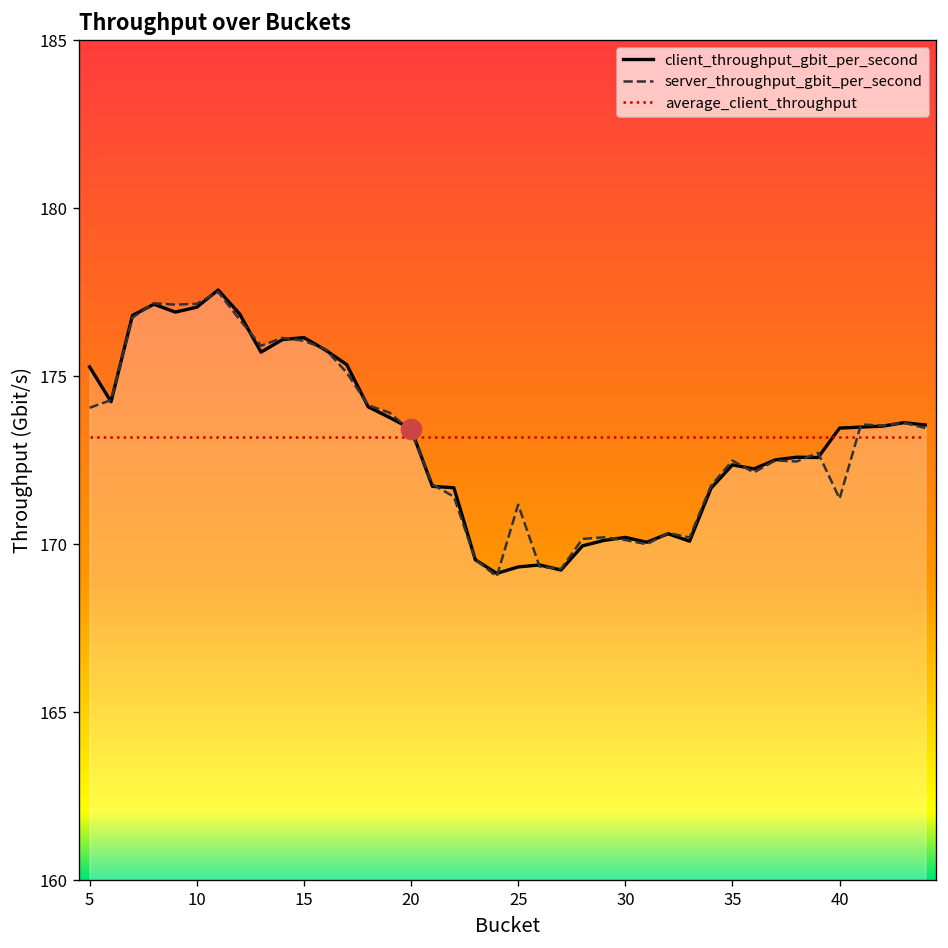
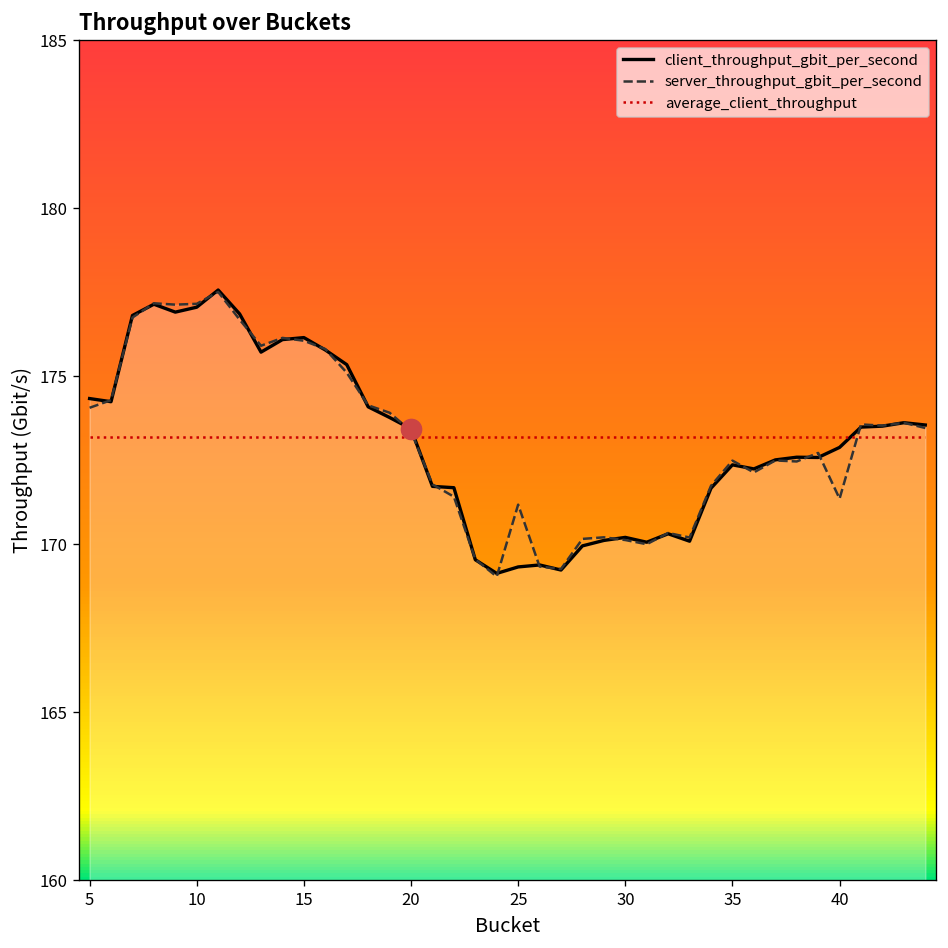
  {
    "client_throughput_gbit_per_second": {
-     "5": 175.3,
+     "5": 174.3,
      "10": 177.1,
      "15": 176.1,
      "25": 169.3,
      "35": 172.4,
-     "40": 173.5
+     "40": 172.9
    },
    "server_throughput_gbit_per_second": {
      "5": 174.1,
      "10": 177.2,
      "15": 176.1,
      "25": 171.2,
      "35": 172.5,
      "40": 171.4
    },
    "average_client_throughput": {
      "5": 173.2,
      "10": 173.2,
      "15": 173.2,
      "20": 173.2,
      "25": 173.2,
      "30": 173.2,
      "35": 173.2,
      "40": 173.2
    }
  }
